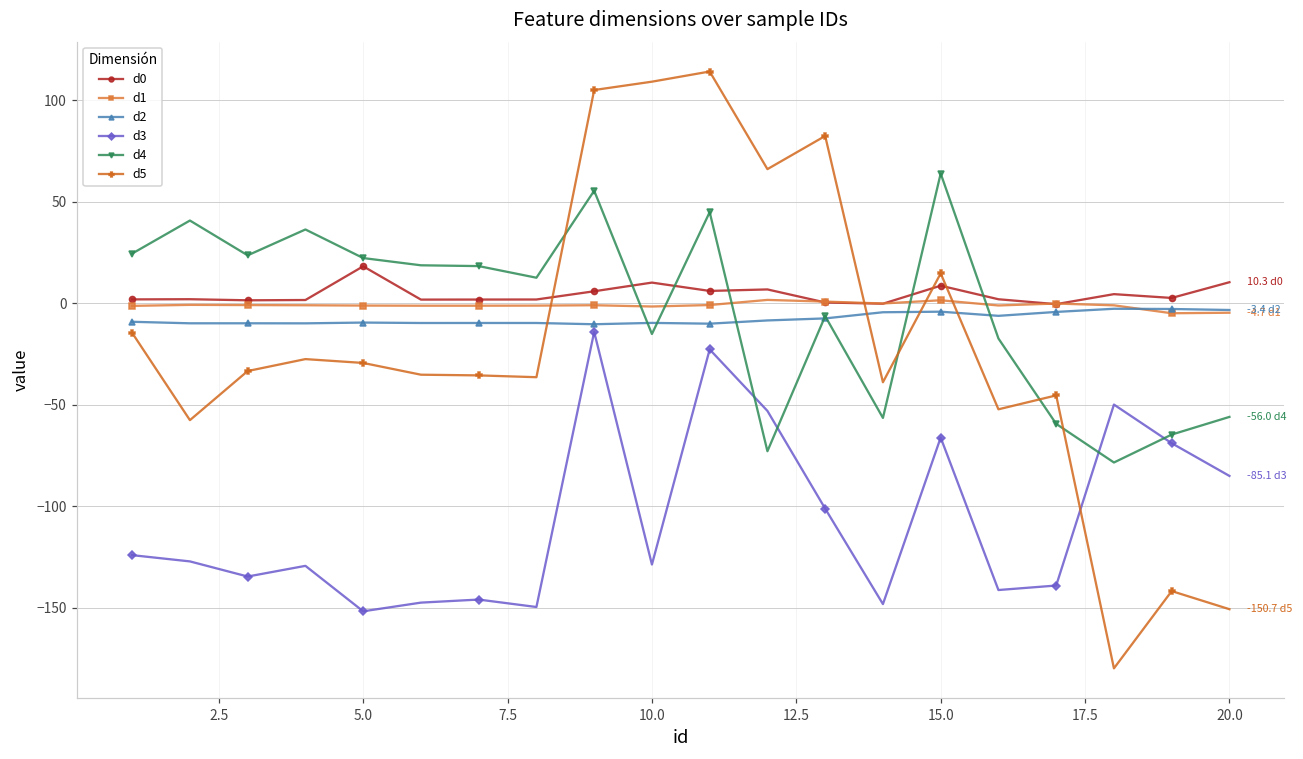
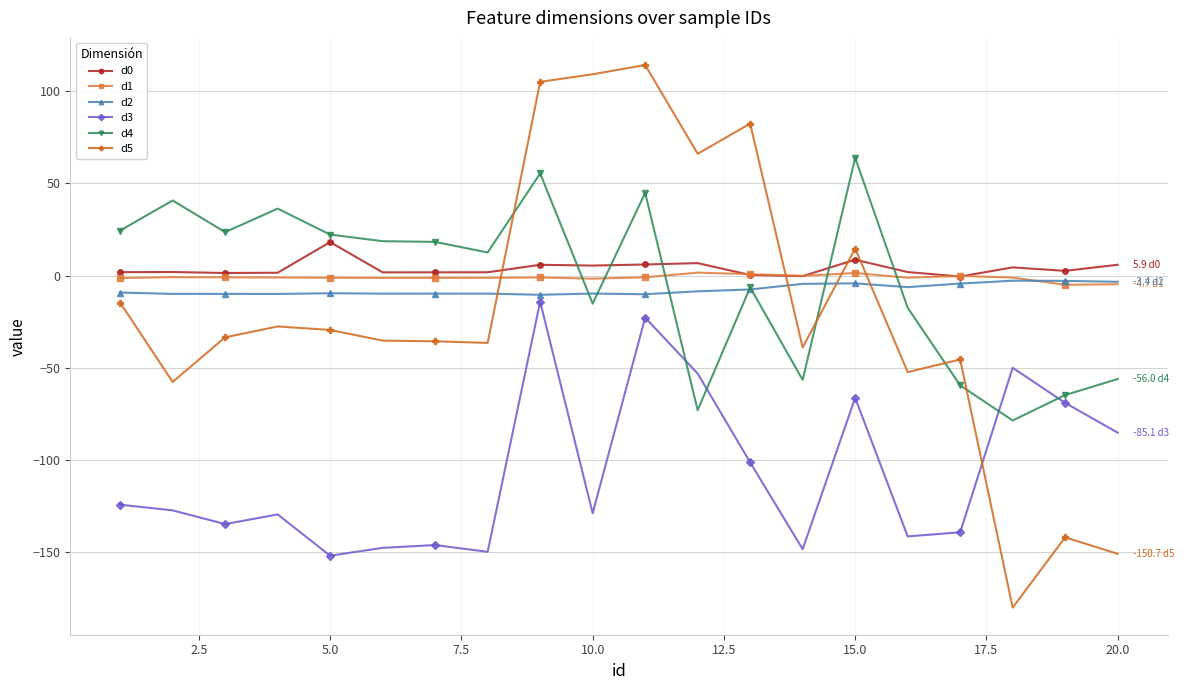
  {
    "d0": {
-     "10.0": 10,
-     "20.0": 10.3
+     "10.0": 5,
+     "20.0": 5.9
    },
    "d4": {
      "20.0": -56.0
    }
  }
